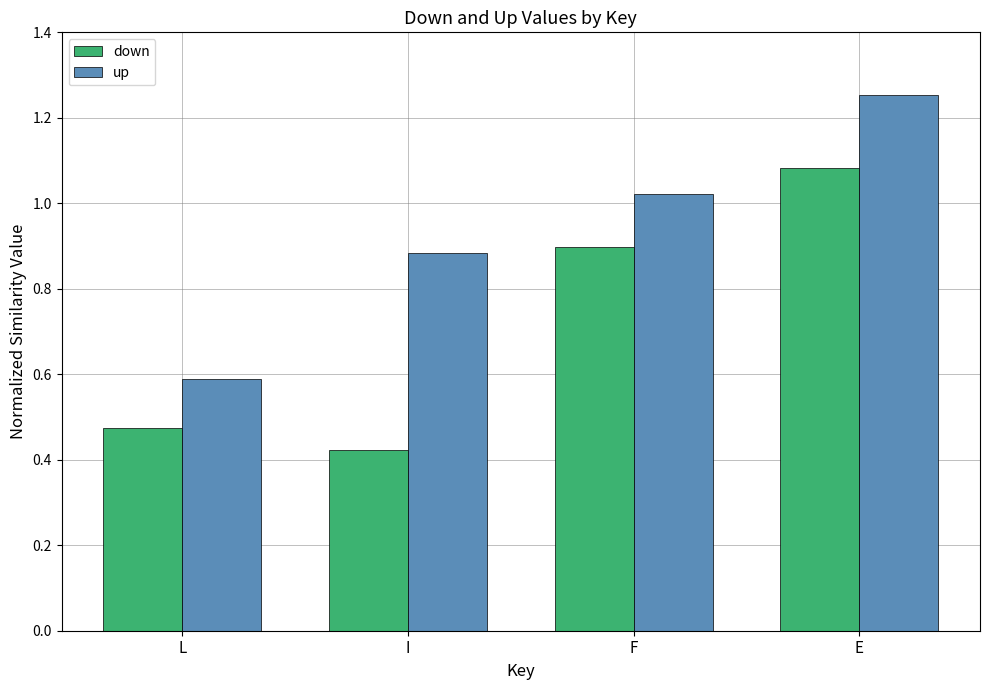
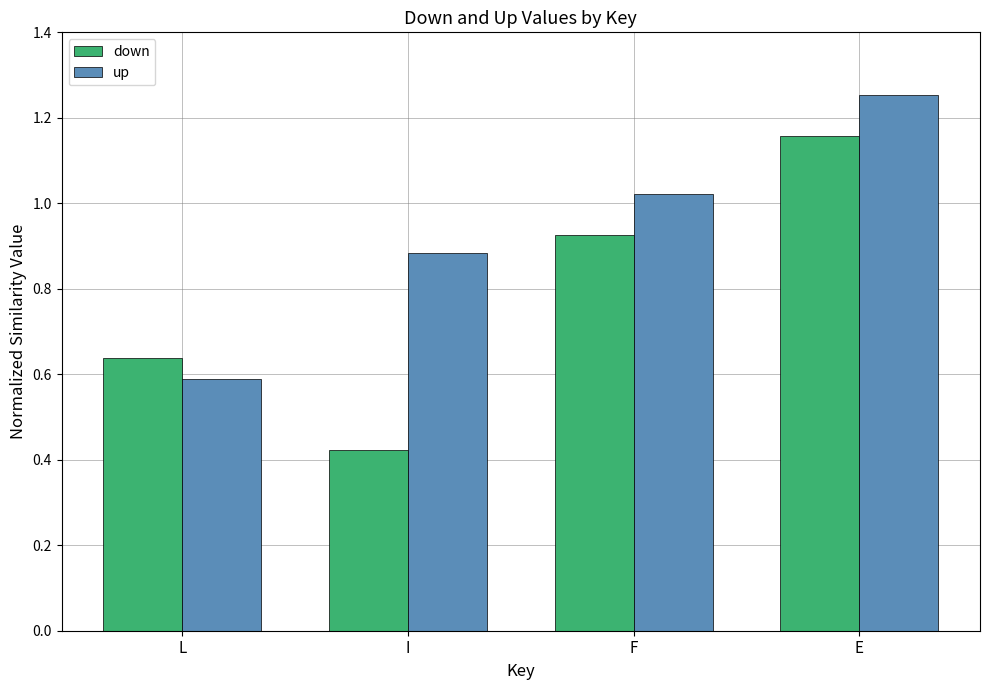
  {
    "down": {
-     "L": 0.47,
+     "L": 0.64,
      "I": 0.42,
-     "F": 0.90,
-     "E": 1.08
+     "F": 0.93,
+     "E": 1.16
    },
    "up": {
      "L": 0.59,
      "I": 0.88,
      "F": 1.02,
      "E": 1.25
    }
  }
